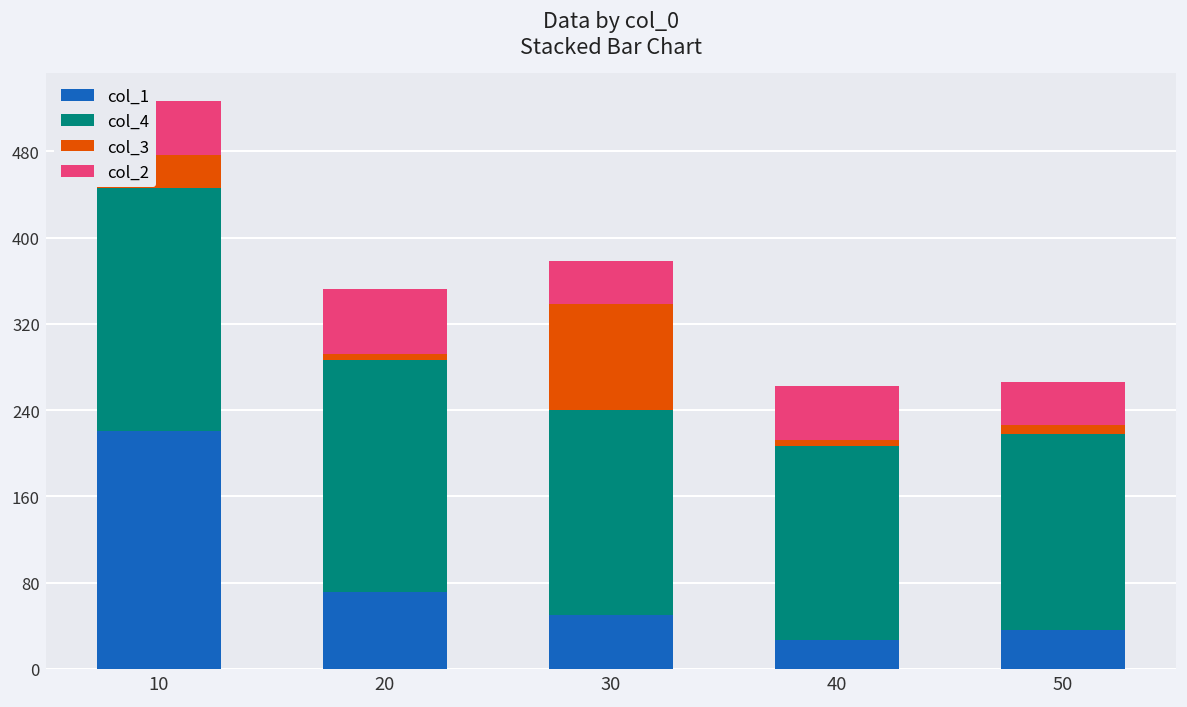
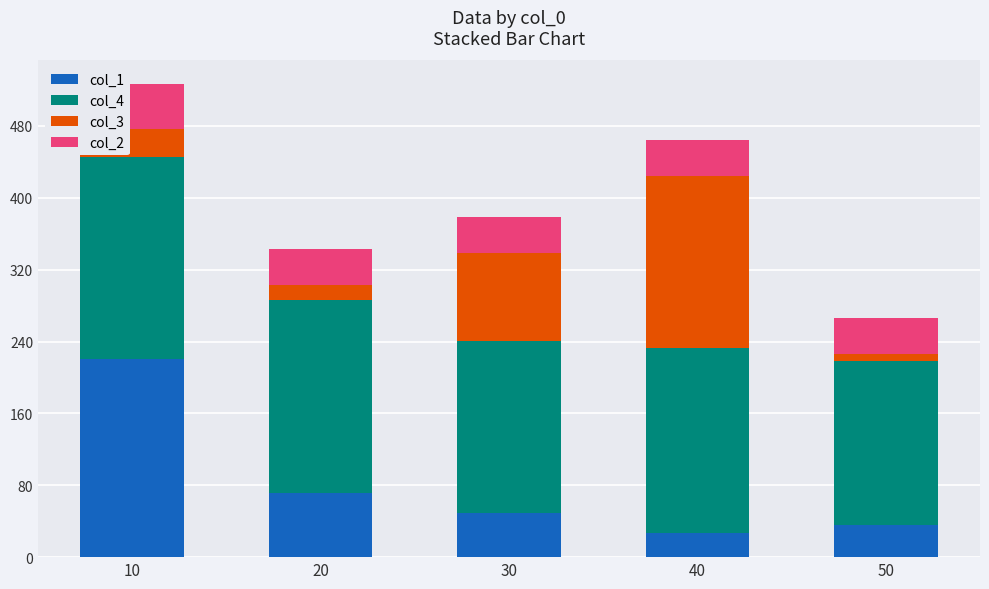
  {
    "col_1": {
      "10": 220,
      "20": 70,
      "30": 50,
      "40": 30,
      "50": 40
    },
    "col_4": {
      "10": 230,
      "20": 210,
      "30": 190,
-     "40": 180,
+     "40": 210,
      "50": 180
    },
    "col_3": {
      "10": 30,
-     "20": 10,
+     "20": 20,
      "30": 100,
-     "40": 10,
+     "40": 190,
      "50": 10
    },
    "col_2": {
      "10": 50,
-     "20": 60,
+     "20": 40,
      "30": 40,
-     "40": 50,
+     "40": 40,
      "50": 40
    }
  }
